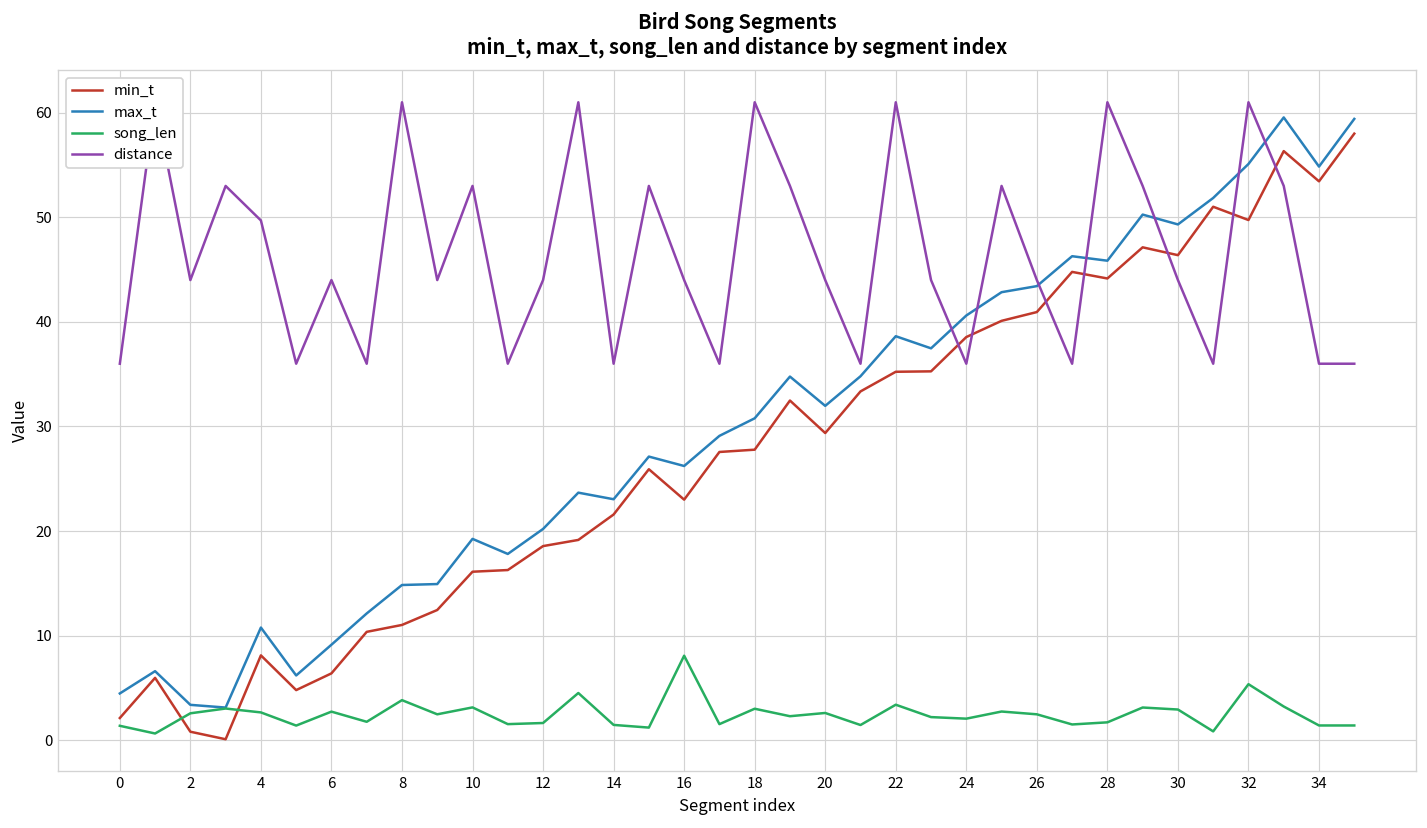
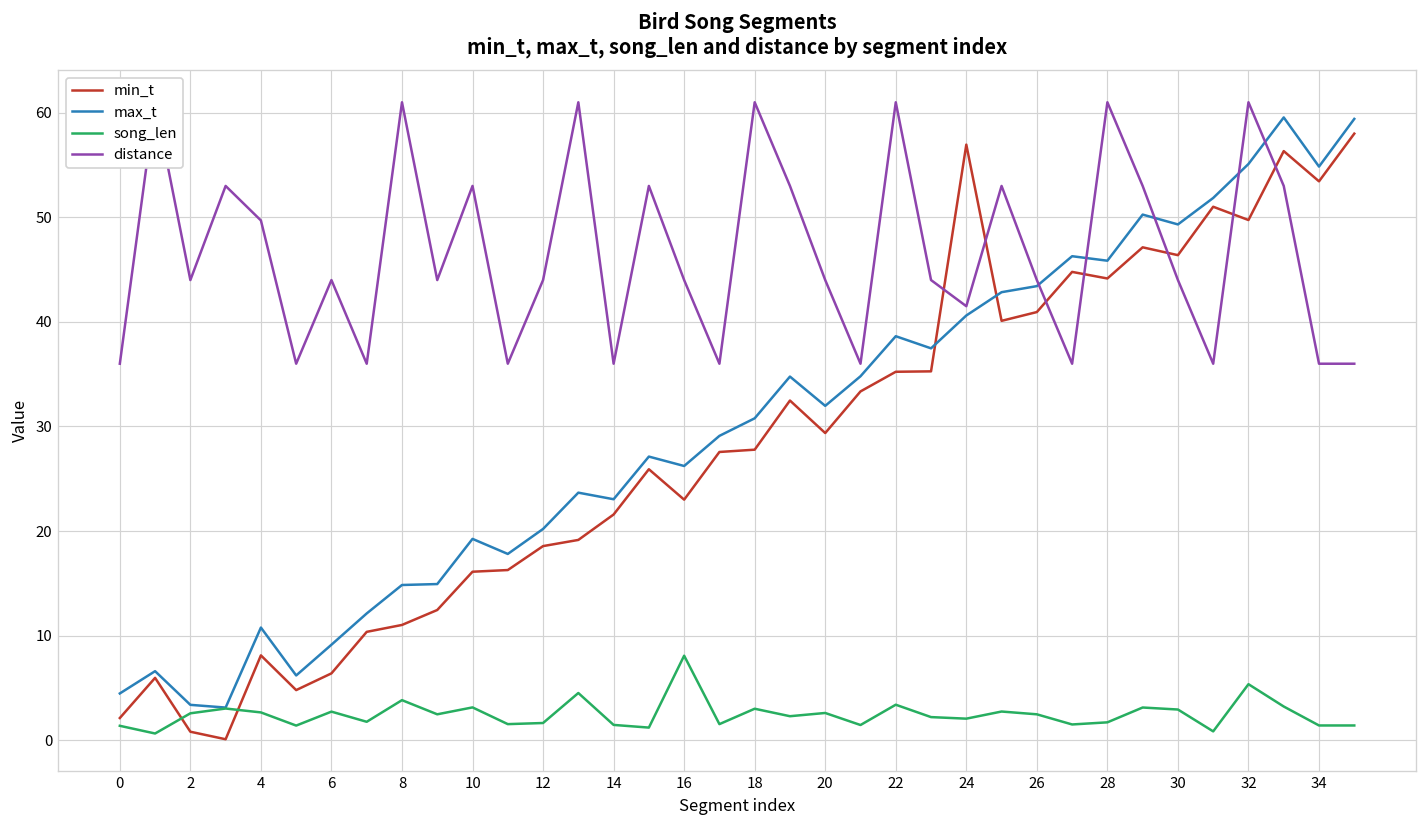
  {
    "min_t": {
      "0": 2,
      "2": 1,
      "4": 8,
      "6": 6,
      "8": 11,
      "10": 16,
      "12": 19,
      "14": 22,
      "16": 23,
      "18": 28,
      "20": 29,
      "22": 35,
-     "24": 39,
+     "24": 57,
      "26": 41,
      "28": 44,
      "30": 46,
      "32": 50,
      "34": 53
    },
    "max_t": {
      "0": 4,
      "2": 3,
      "4": 11,
      "6": 9,
      "8": 15,
      "10": 19,
      "12": 20,
      "14": 23,
      "16": 26,
      "18": 31,
      "20": 32,
      "22": 39,
      "24": 41,
      "26": 43,
      "28": 46,
      "30": 49,
      "32": 55,
      "34": 55
    },
    "song_len": {
      "0": 1,
      "2": 3,
      "4": 3,
      "6": 3,
      "8": 4,
      "10": 3,
      "12": 2,
      "14": 1,
      "16": 8,
      "18": 3,
      "20": 3,
      "22": 3,
      "24": 2,
      "26": 2,
      "28": 2,
      "30": 3,
      "32": 5,
      "34": 1
    },
    "distance": {
      "0": 36,
      "2": 44,
      "4": 50,
      "6": 44,
      "8": 61,
      "10": 53,
      "12": 44,
      "14": 36,
      "16": 44,
      "18": 61,
      "20": 44,
      "22": 61,
-     "24": 36,
+     "24": 42,
      "26": 44,
      "28": 61,
      "30": 44,
      "32": 61,
      "34": 36
    }
  }
